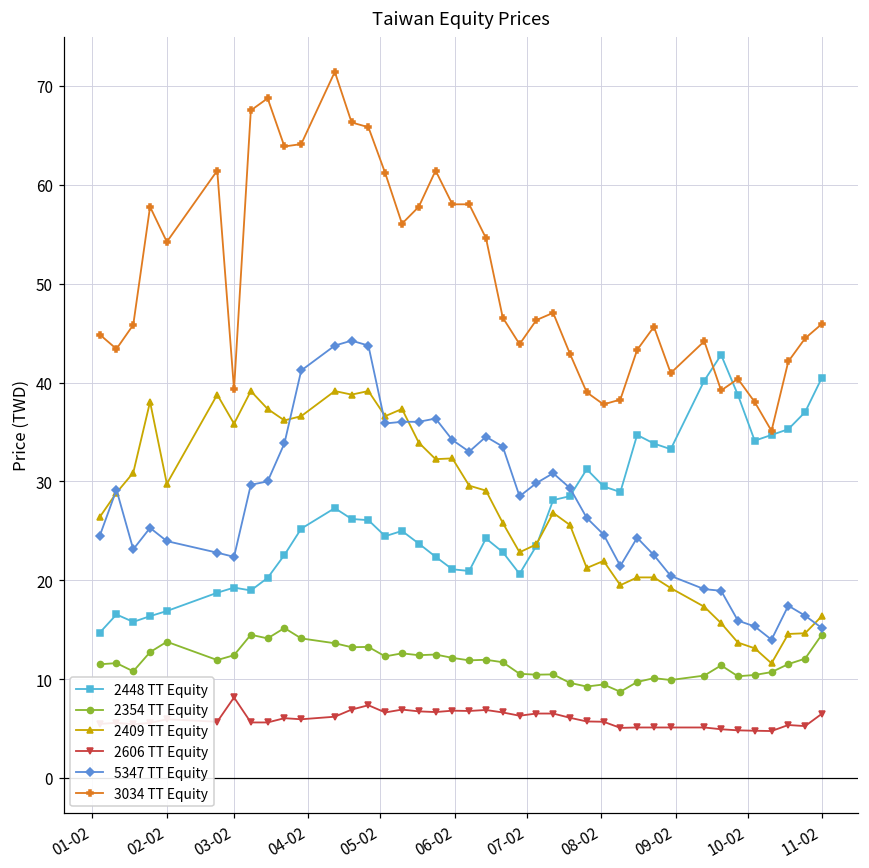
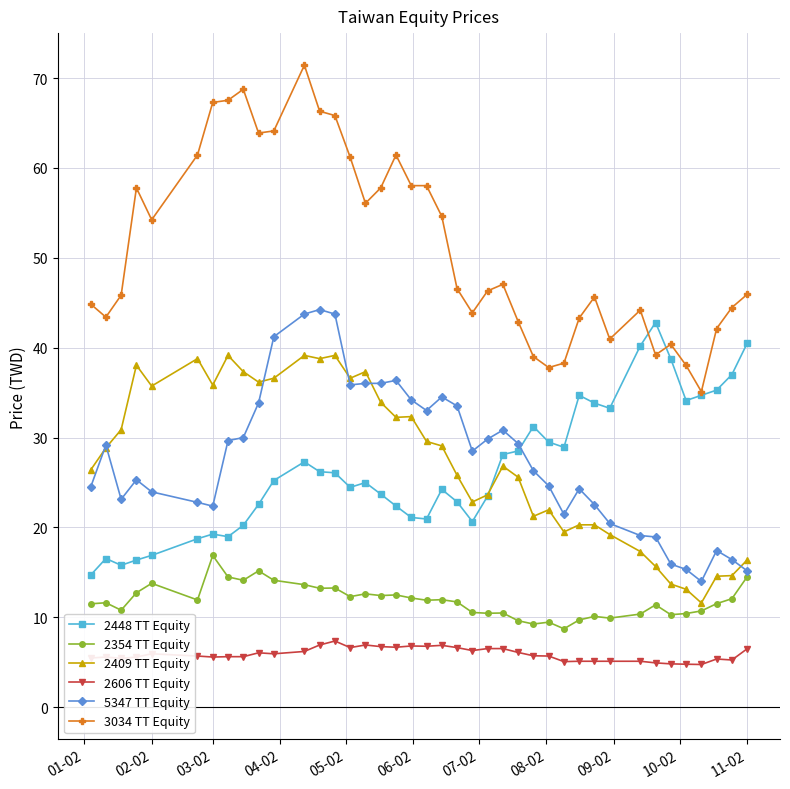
  {
    "2354 TT Equity": {
      "02-02": 14,
-     "03-02": 12,
+     "03-02": 17,
      "11-02": 15
    },
    "2409 TT Equity": {
-     "02-02": 30,
+     "02-02": 36,
      "03-02": 36,
      "11-02": 16
    },
    "2606 TT Equity": {
-     "03-02": 8,
+     "03-02": 6,
      "11-02": 7
    },
    "3034 TT Equity": {
      "02-02": 54,
-     "03-02": 39,
+     "03-02": 67,
      "11-02": 46
    }
  }
